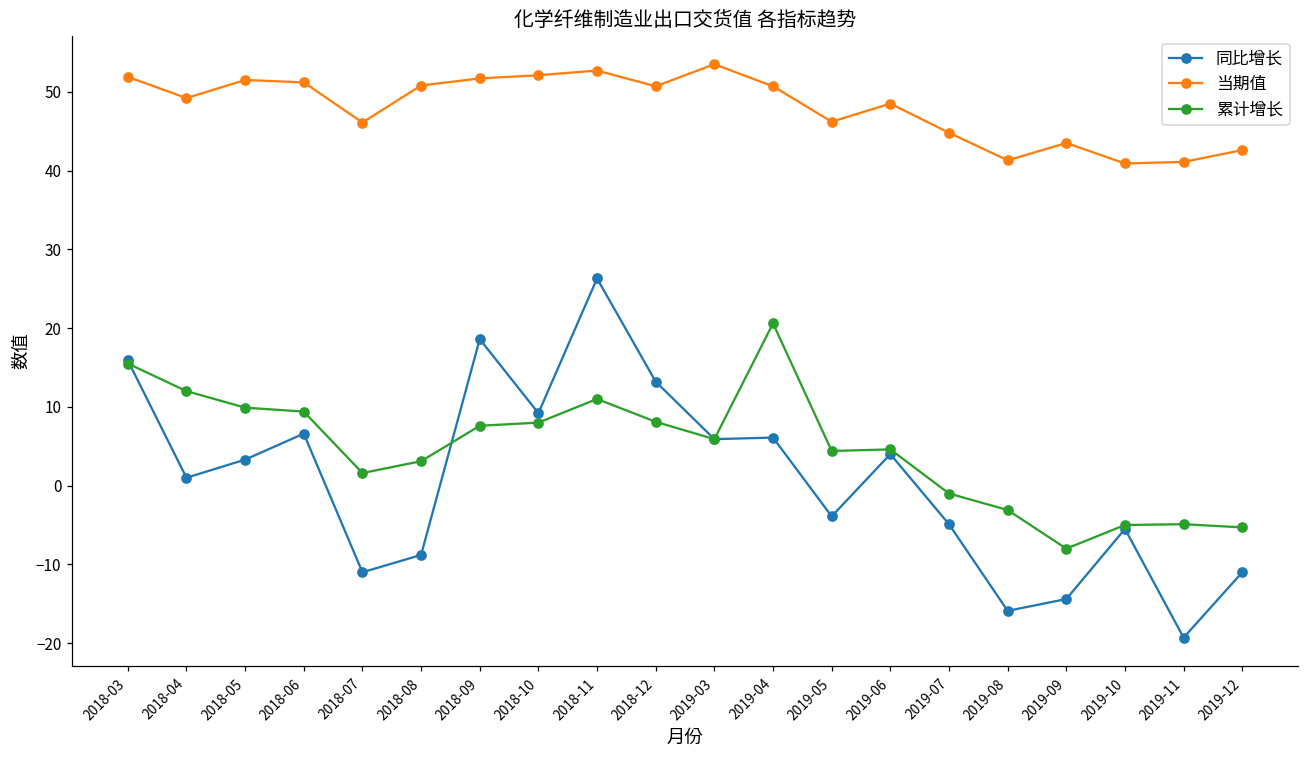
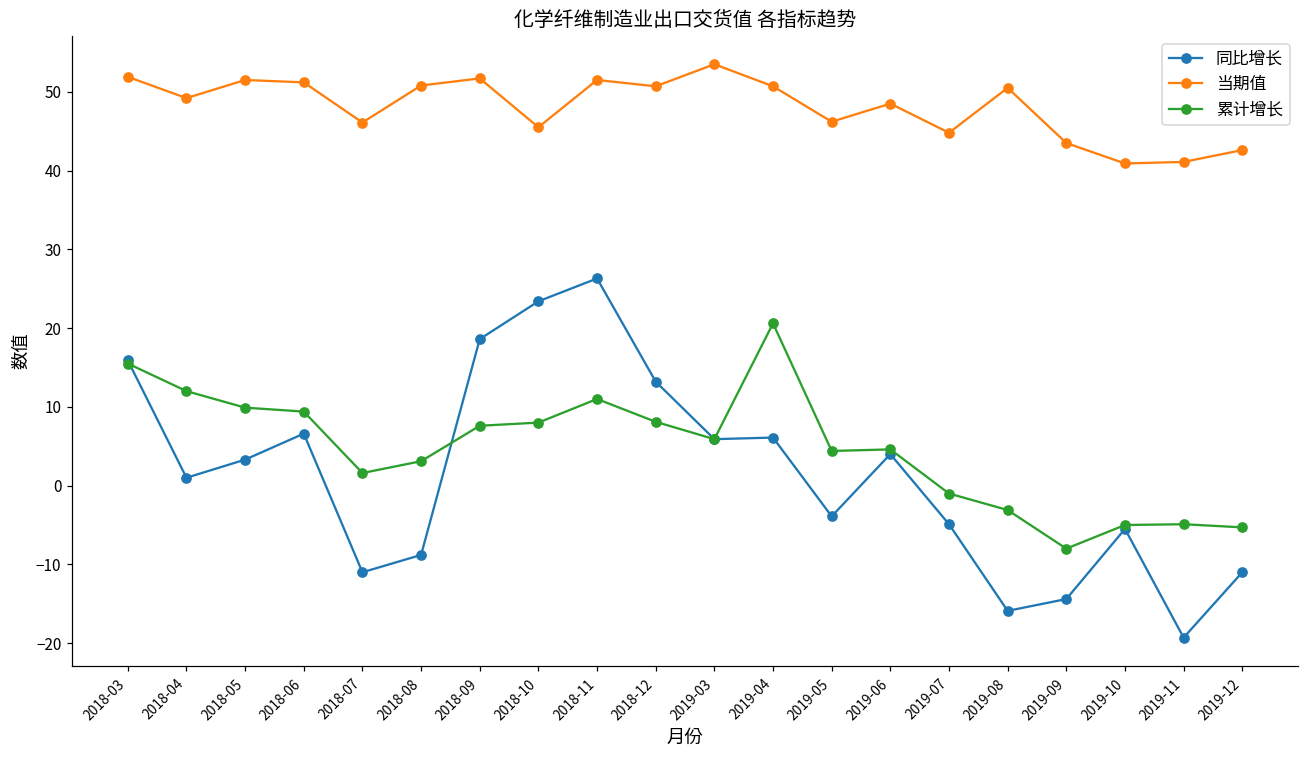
  {
    "同比增长": {
      "2018-03": 16,
      "2018-04": 1,
      "2018-05": 3,
      "2018-06": 7,
      "2018-07": -11,
      "2018-08": -9,
      "2018-09": 19,
-     "2018-10": 9,
+     "2018-10": 23,
      "2018-11": 26,
      "2018-12": 13,
      "2019-04": 6,
      "2019-05": -4,
      "2019-06": 4,
      "2019-07": -5,
      "2019-08": -16,
      "2019-09": -14,
      "2019-10": -6,
      "2019-11": -19,
      "2019-12": -11
    },
    "当期值": {
      "2018-03": 52,
      "2018-04": 49,
      "2018-05": 52,
      "2018-06": 51,
      "2018-07": 46,
      "2018-08": 51,
      "2018-09": 52,
-     "2018-10": 52,
-     "2018-11": 53,
+     "2018-10": 46,
+     "2018-11": 52,
      "2018-12": 51,
      "2019-03": 54,
      "2019-04": 51,
      "2019-05": 46,
      "2019-06": 49,
      "2019-07": 45,
-     "2019-08": 41,
+     "2019-08": 51,
      "2019-09": 44,
      "2019-10": 41,
      "2019-11": 41,
      "2019-12": 43
    },
    "累计增长": {
      "2018-03": 16,
      "2018-04": 12,
      "2018-05": 10,
      "2018-06": 9,
      "2018-07": 2,
      "2018-08": 3,
      "2018-09": 8,
      "2018-10": 8,
      "2018-11": 11,
      "2018-12": 8,
      "2019-04": 21,
      "2019-05": 4,
      "2019-06": 5,
      "2019-07": -1,
      "2019-08": -3,
      "2019-09": -8,
      "2019-10": -5,
      "2019-11": -5,
      "2019-12": -5
    }
  }
